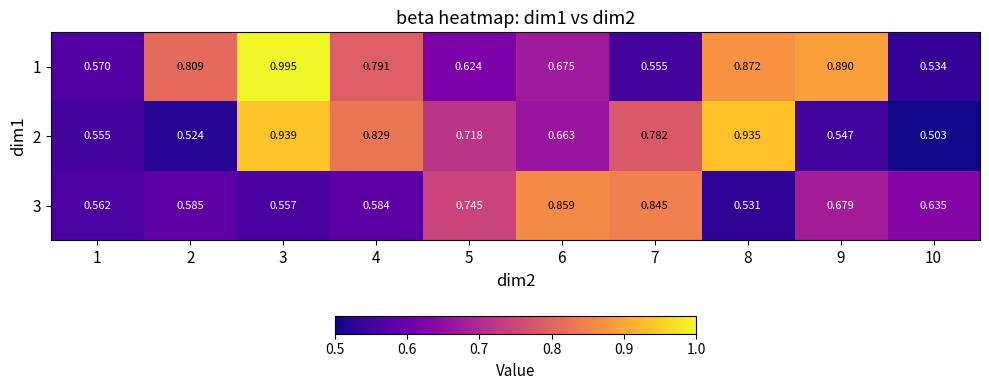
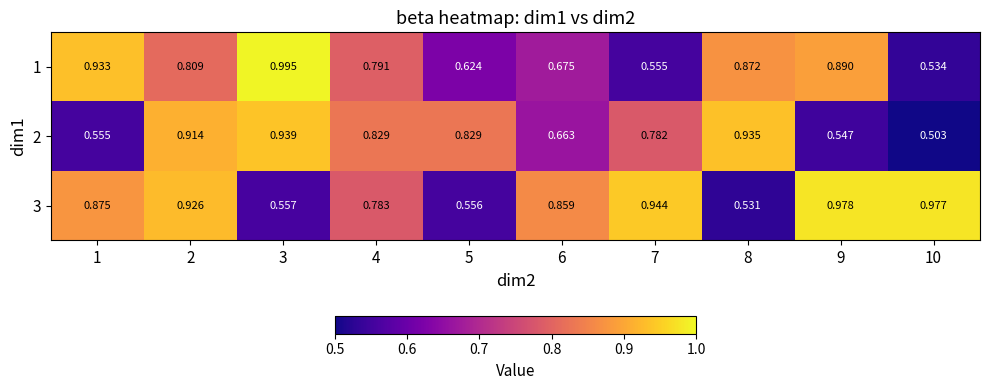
  {
    "1": {
-     "1": 0.570,
+     "1": 0.933,
      "2": 0.809,
      "3": 0.995,
      "4": 0.791,
      "5": 0.624,
      "6": 0.675,
      "7": 0.555,
      "8": 0.872,
      "9": 0.890,
      "10": 0.534
    },
    "2": {
      "1": 0.555,
-     "2": 0.524,
+     "2": 0.914,
      "3": 0.939,
      "4": 0.829,
-     "5": 0.718,
+     "5": 0.829,
      "6": 0.663,
      "7": 0.782,
      "8": 0.935,
      "9": 0.547,
      "10": 0.503
    },
    "3": {
-     "1": 0.562,
-     "2": 0.585,
+     "1": 0.875,
+     "2": 0.926,
      "3": 0.557,
-     "4": 0.584,
-     "5": 0.745,
+     "4": 0.783,
+     "5": 0.556,
      "6": 0.859,
-     "7": 0.845,
+     "7": 0.944,
      "8": 0.531,
-     "9": 0.679,
-     "10": 0.635
+     "9": 0.978,
+     "10": 0.977
    }
  }
